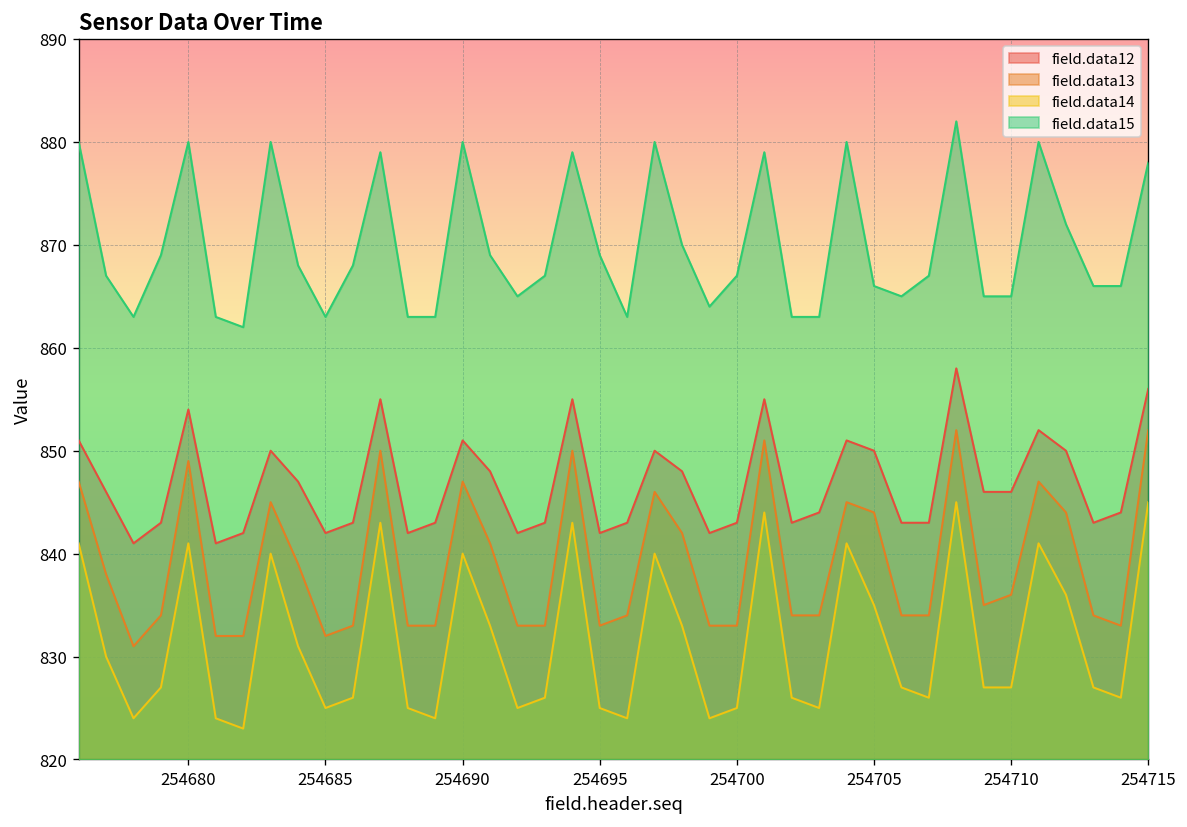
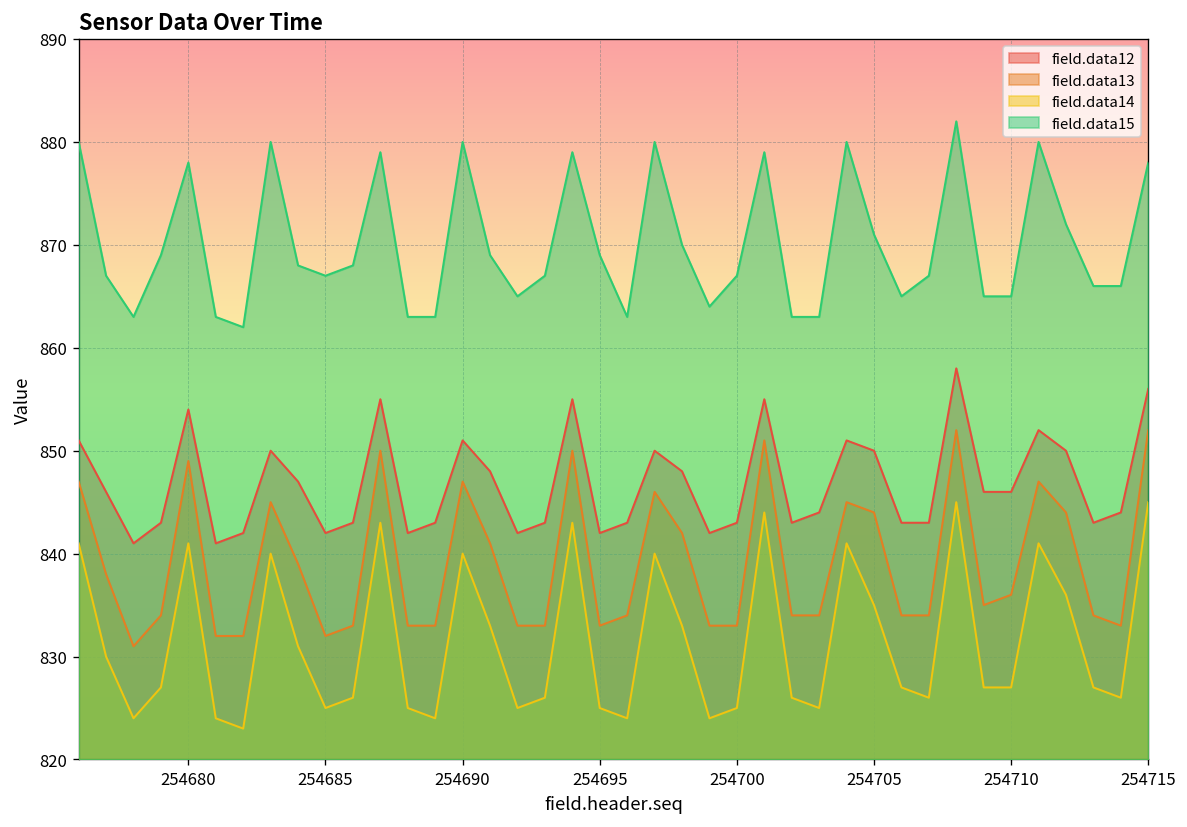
  {
    "field.data15": {
-     "254680": 880,
-     "254685": 863,
+     "254680": 878,
+     "254685": 867,
      "254690": 880,
      "254695": 869,
      "254700": 867,
-     "254705": 866,
+     "254705": 871,
      "254710": 865,
      "254715": 878
    }
  }
